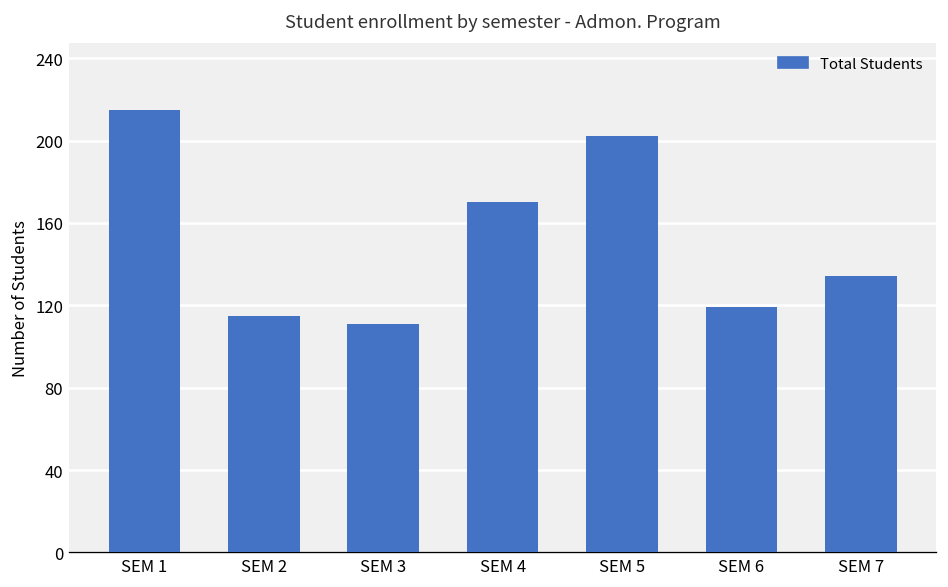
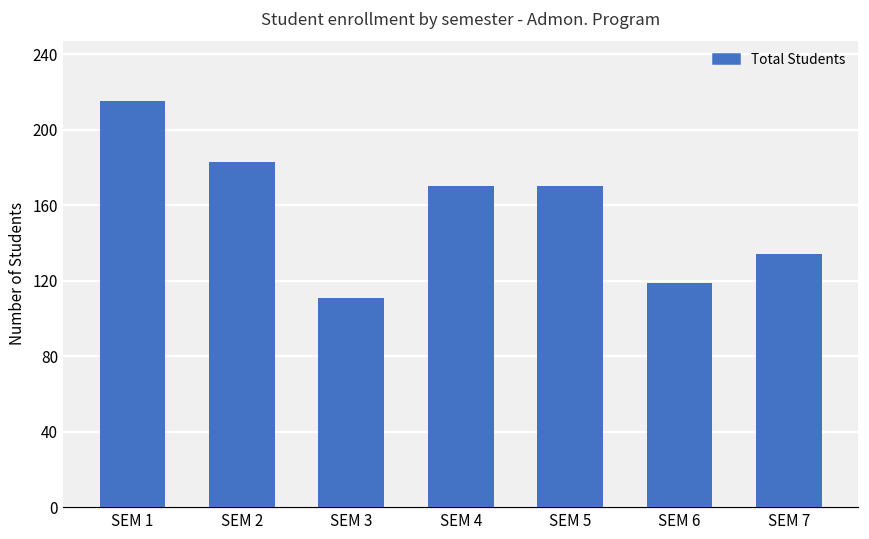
  {
    "SEM 1": 215,
-   "SEM 2": 115,
+   "SEM 2": 183,
    "SEM 3": 111,
    "SEM 4": 170,
-   "SEM 5": 202,
+   "SEM 5": 170,
    "SEM 6": 119,
    "SEM 7": 134
  }
